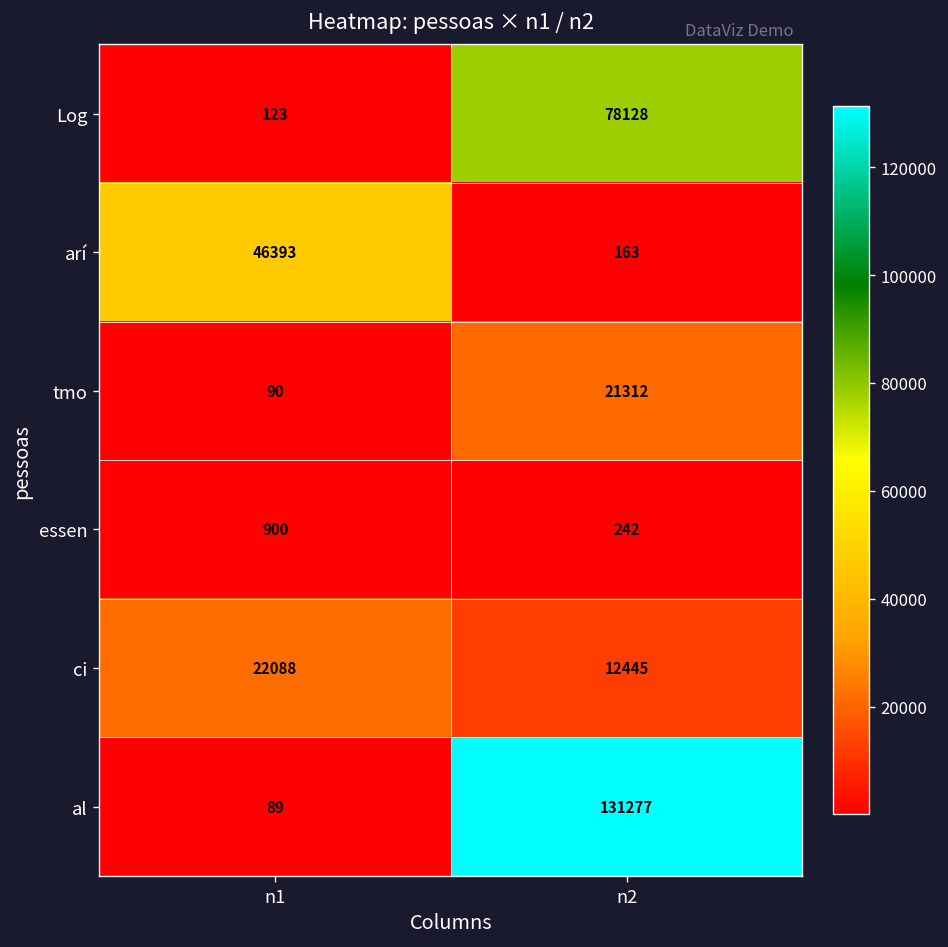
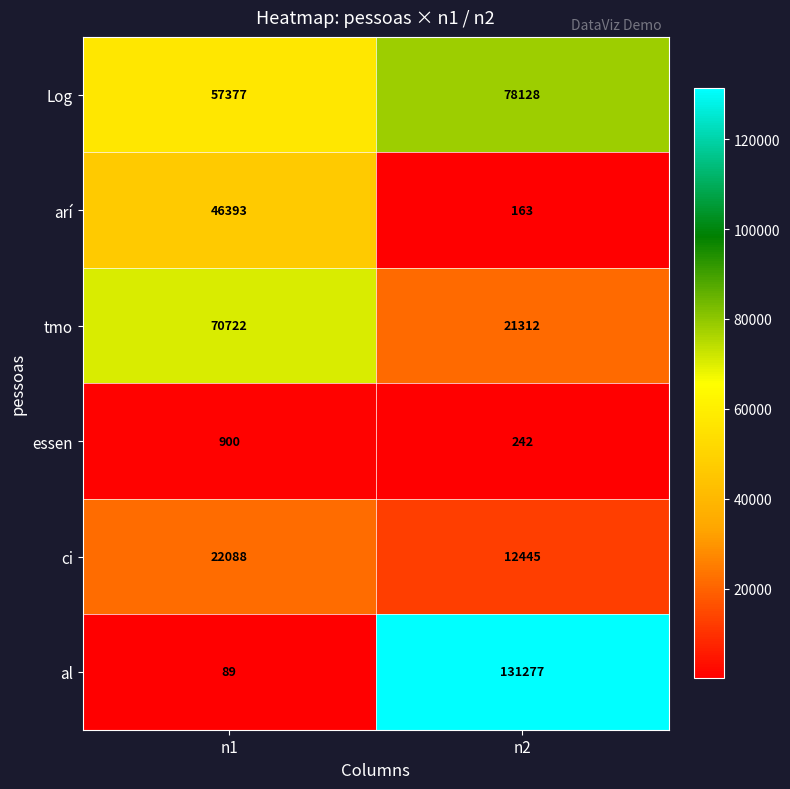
  {
    "Log": {
-     "n1": 123,
+     "n1": 57377,
      "n2": 78128
    },
    "arí": {
      "n1": 46393,
      "n2": 163
    },
    "tmo": {
-     "n1": 90,
+     "n1": 70722,
      "n2": 21312
    },
    "essen": {
      "n1": 900,
      "n2": 242
    },
    "ci": {
      "n1": 22088,
      "n2": 12445
    },
    "al": {
      "n1": 89,
      "n2": 131277
    }
  }
